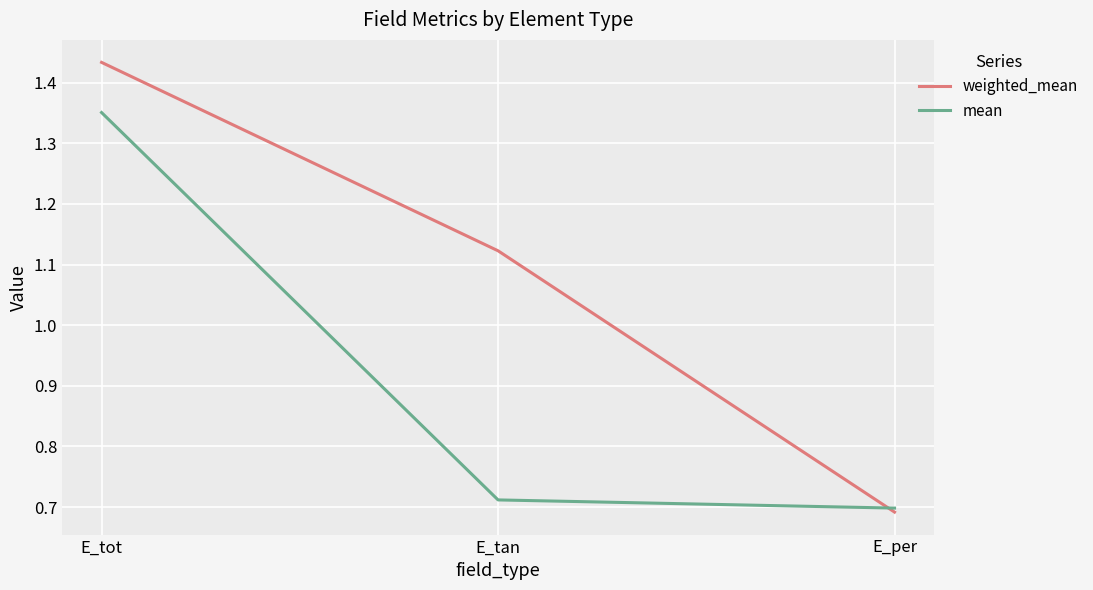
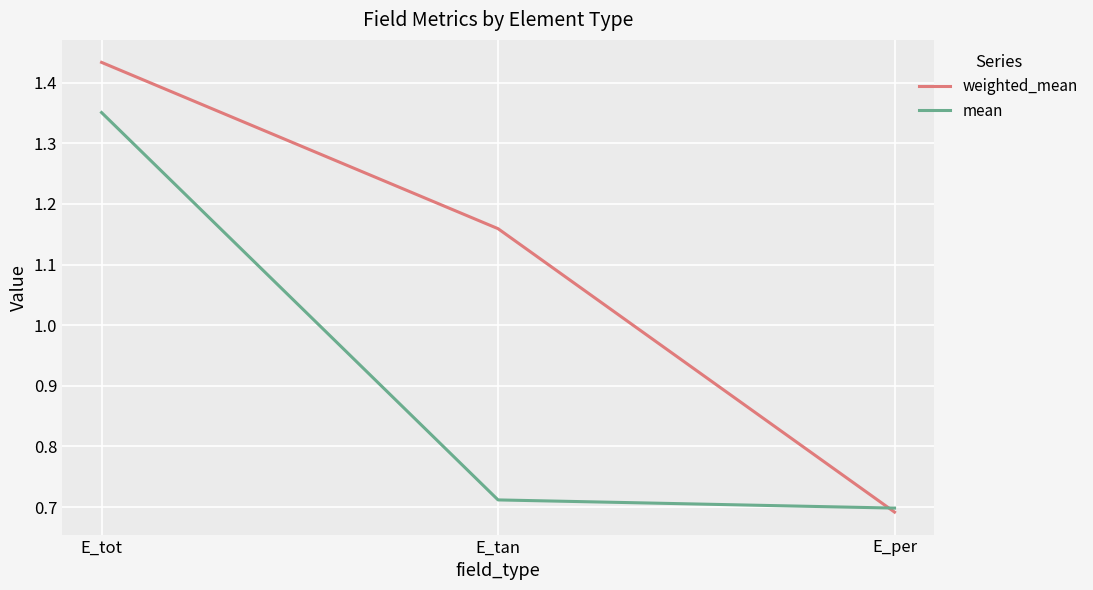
  {
    "weighted_mean": {
      "E_tot": 1.43,
-     "E_tan": 1.12,
+     "E_tan": 1.16,
      "E_per": 0.69
    },
    "mean": {
      "E_tot": 1.35,
      "E_tan": 0.71,
      "E_per": 0.70
    }
  }
